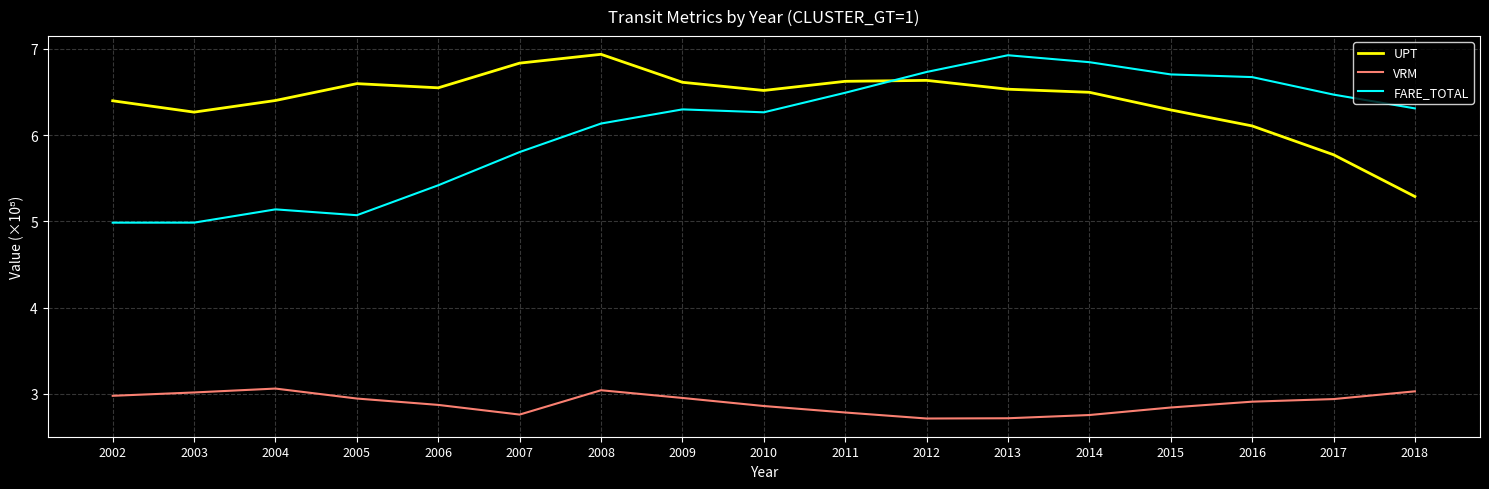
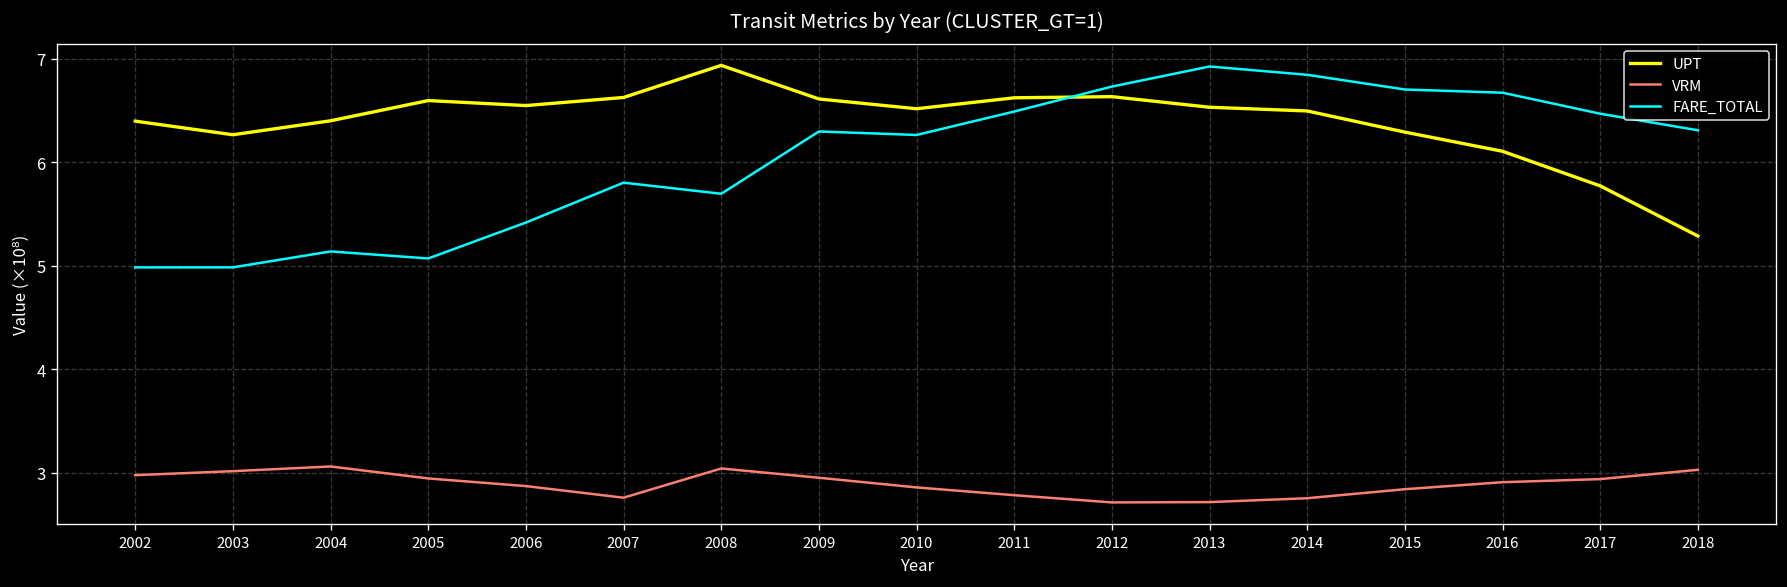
  {
    "UPT": {
      "2002": 6.4,
      "2003": 6.3,
      "2004": 6.4,
      "2005": 6.6,
      "2006": 6.5,
-     "2007": 6.8,
+     "2007": 6.6,
      "2008": 6.9,
      "2009": 6.6,
      "2010": 6.5,
      "2011": 6.6,
      "2012": 6.6,
      "2013": 6.5,
      "2014": 6.5,
      "2015": 6.3,
      "2016": 6.1,
      "2017": 5.8,
      "2018": 5.3
    },
    "VRM": {
      "2002": 3.0,
      "2003": 3.0,
      "2004": 3.1,
      "2005": 2.9,
      "2006": 2.9,
      "2007": 2.8,
      "2008": 3.0,
      "2009": 3.0,
      "2010": 2.9,
      "2011": 2.8,
      "2012": 2.7,
      "2013": 2.7,
      "2014": 2.8,
      "2015": 2.8,
      "2016": 2.9,
      "2017": 2.9,
      "2018": 3.0
    },
    "FARE_TOTAL": {
      "2002": 5.0,
      "2003": 5.0,
      "2004": 5.1,
      "2005": 5.1,
      "2006": 5.4,
      "2007": 5.8,
-     "2008": 6.1,
+     "2008": 5.7,
      "2009": 6.3,
      "2010": 6.3,
      "2011": 6.5,
      "2012": 6.7,
      "2013": 6.9,
      "2014": 6.8,
      "2015": 6.7,
      "2016": 6.7,
      "2017": 6.5,
      "2018": 6.3
    }
  }
